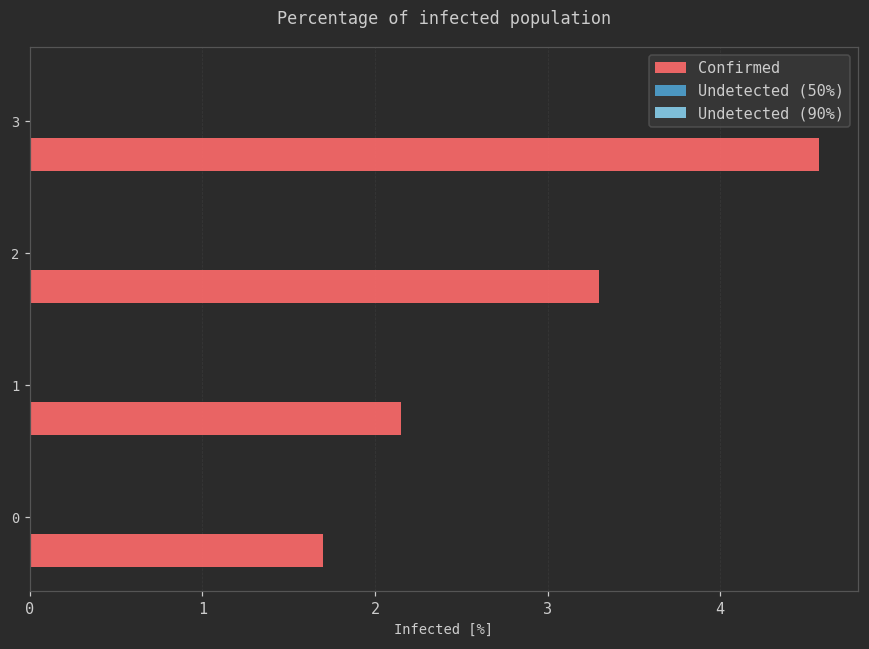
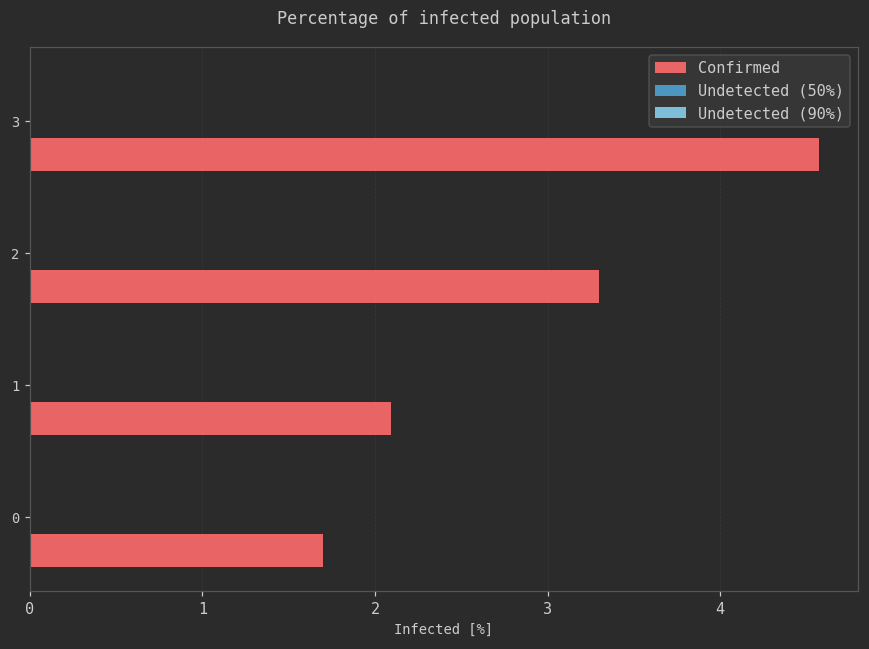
  {
    "Confirmed": {
      "3": 4.57,
      "2": 3.30,
-     "1": 2.15,
+     "1": 2.09,
      "0": 1.70
    },
    "Undetected (50%)": {
      "3": 0.00,
      "2": 0.00,
      "1": 0.00,
      "0": 0.00
    },
    "Undetected (90%)": {
      "3": 0.00,
      "2": 0.00,
      "1": 0.00,
      "0": 0.00
    }
  }
